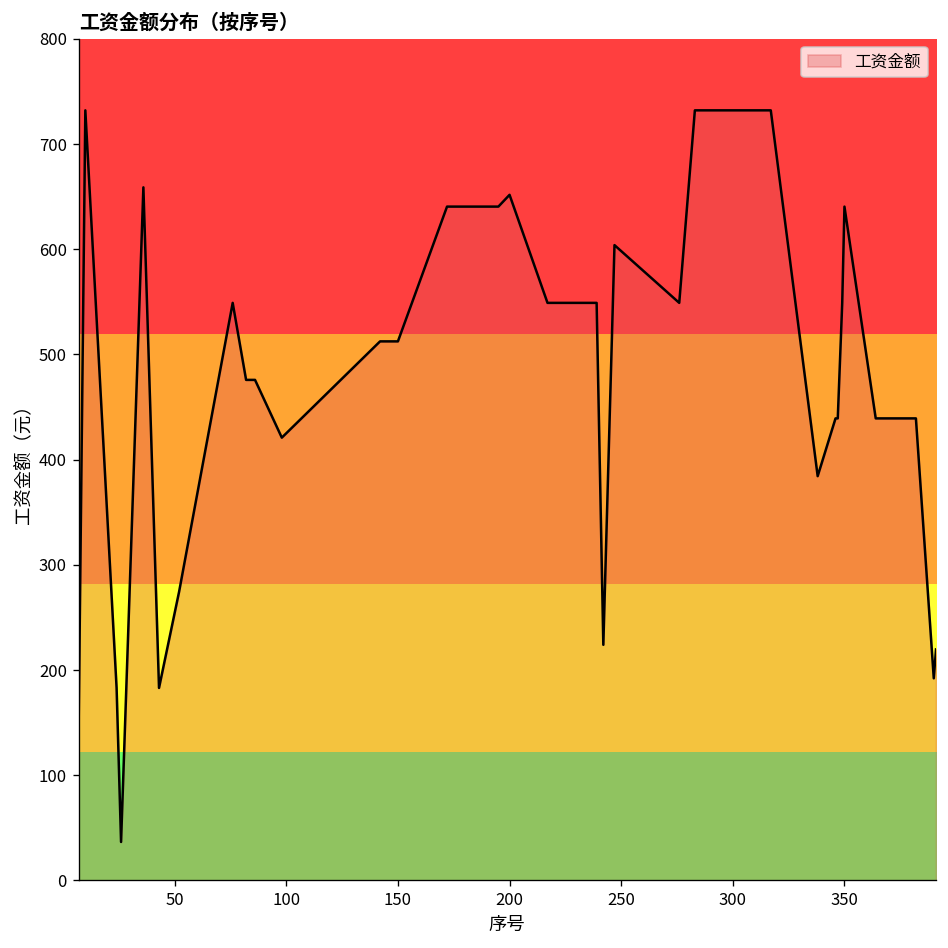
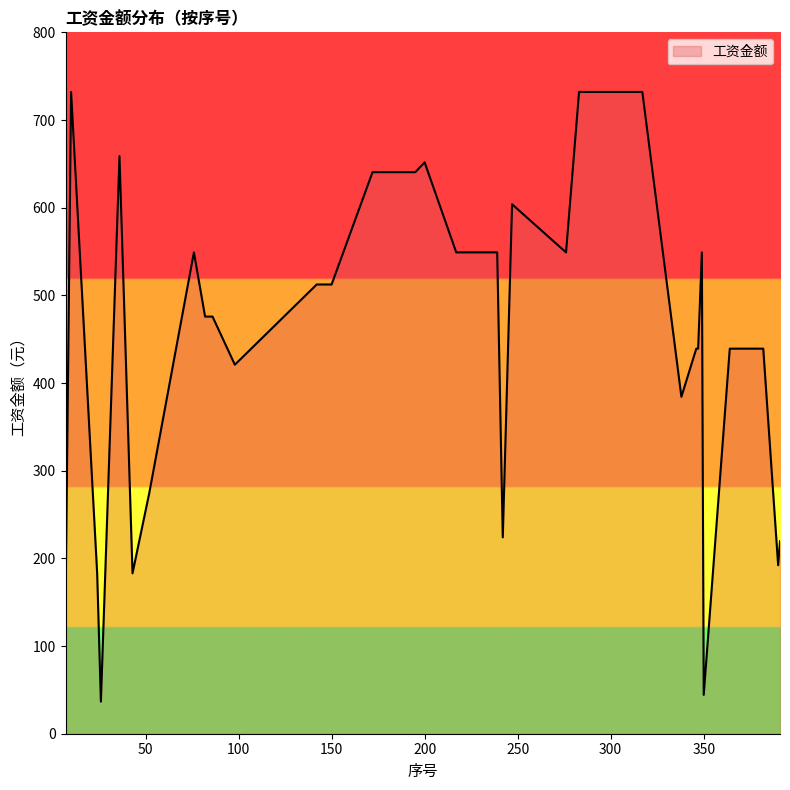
  {
    "150": 510,
    "200": 650,
-   "350": 640
+   "350": 40
  }
